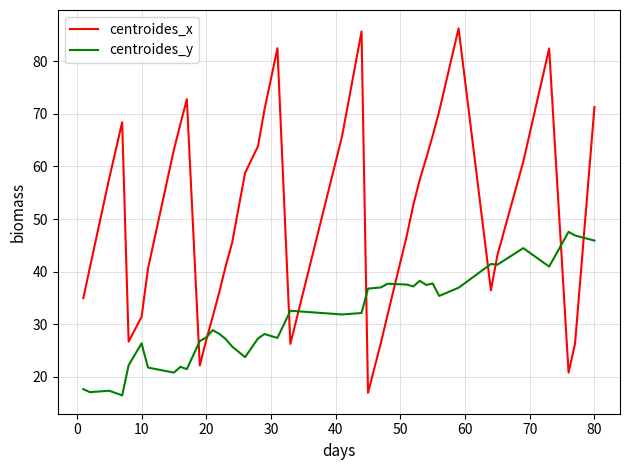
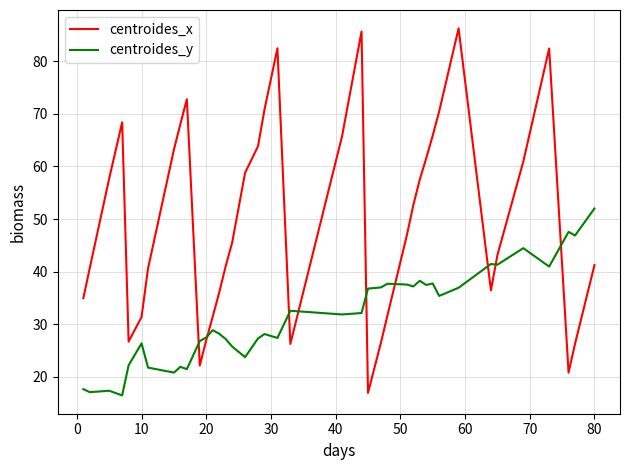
  {
    "centroides_x": {
      "10": 31,
      "20": 27,
-     "80": 71
+     "80": 41
    },
    "centroides_y": {
      "10": 26,
      "20": 28,
-     "80": 46
+     "80": 52
    }
  }
